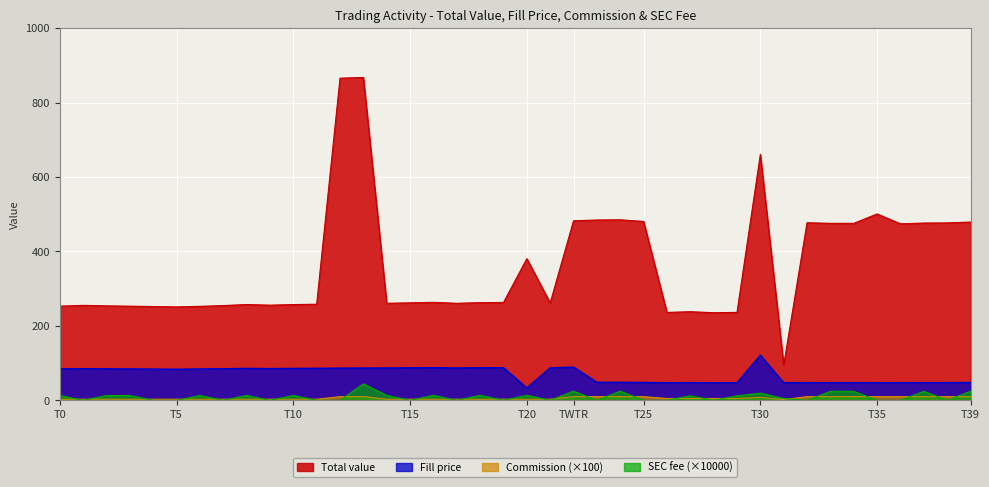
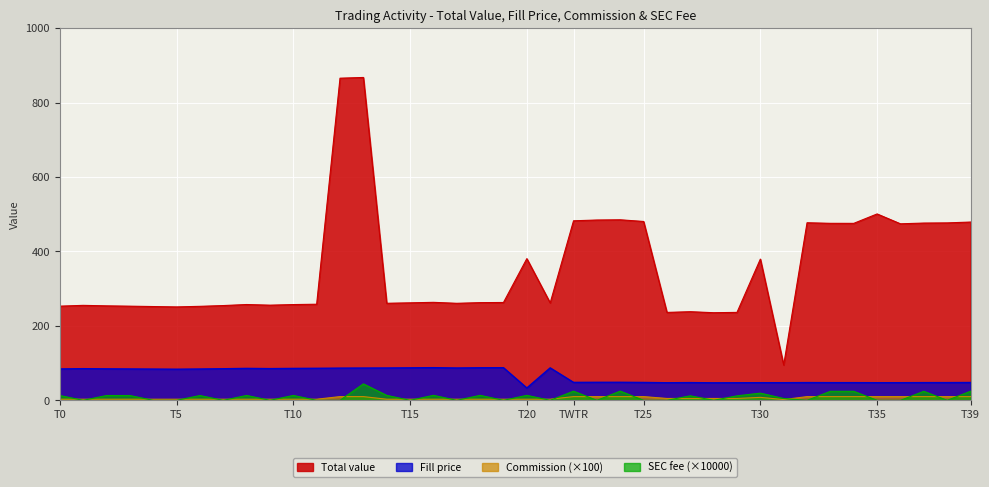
  {
    "Total value": {
      "T0": 250,
      "T5": 250,
      "T10": 260,
      "T15": 260,
      "T20": 380,
      "TWTR": 480,
      "T25": 480,
-     "T30": 660,
+     "T30": 380,
      "T35": 500,
      "T39": 480
    },
    "Fill price": {
      "T0": 80,
      "T5": 80,
      "T10": 90,
      "T15": 90,
      "T20": 30,
-     "TWTR": 90,
+     "TWTR": 50,
      "T25": 50,
-     "T30": 120,
+     "T30": 50,
      "T35": 50,
      "T39": 50
    },
    "Commission (×100)": {
      "T0": 0,
      "T10": 0,
      "T20": 0,
      "TWTR": 10,
      "T25": 10,
      "T30": 10,
      "T35": 10,
      "T39": 10
    },
    "SEC fee (×10000)": {
      "T0": 10,
      "T10": 10,
      "T20": 10,
      "TWTR": 20,
      "T25": 0,
      "T30": 20,
      "T35": 0,
      "T39": 20
    }
  }
